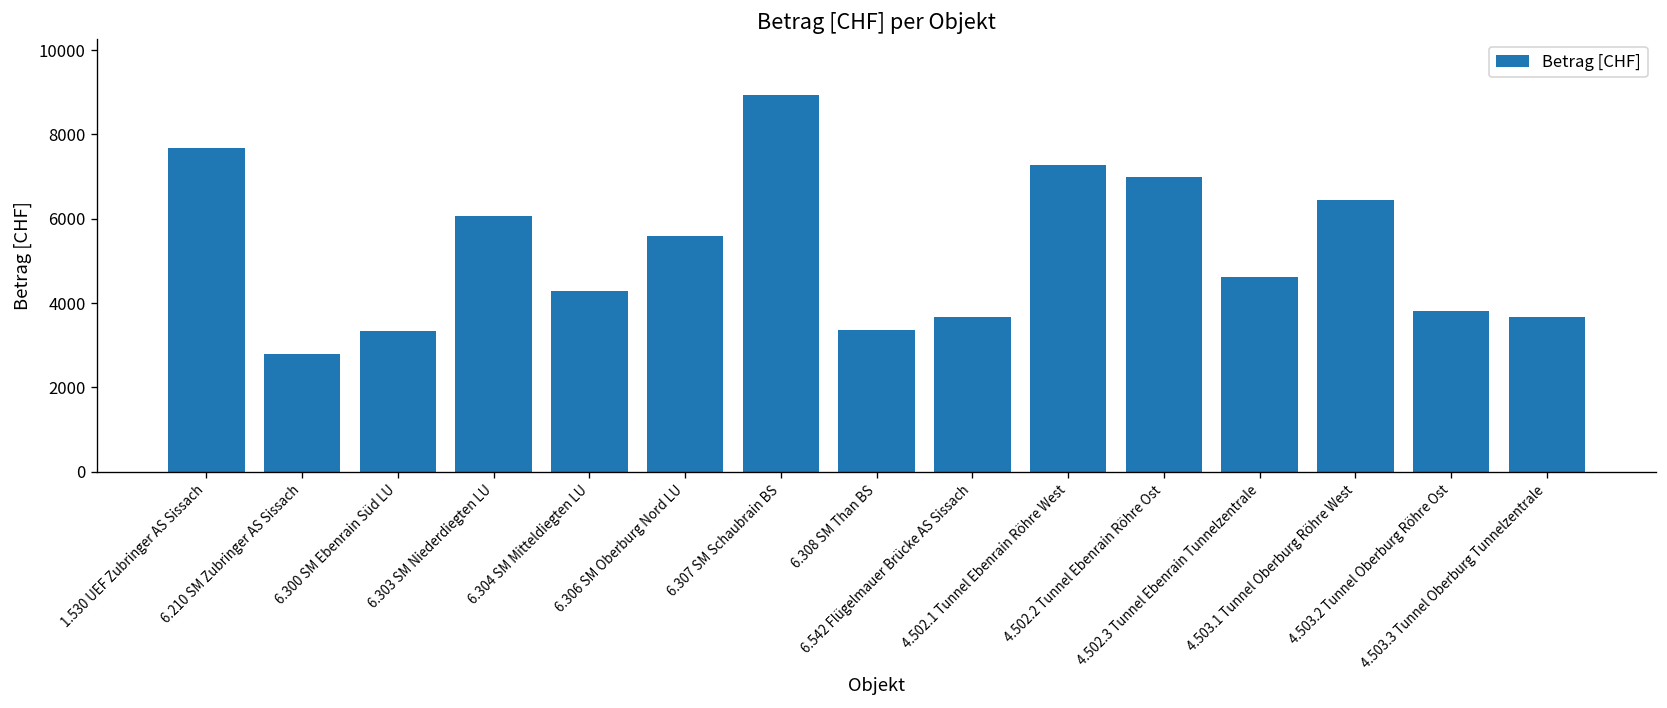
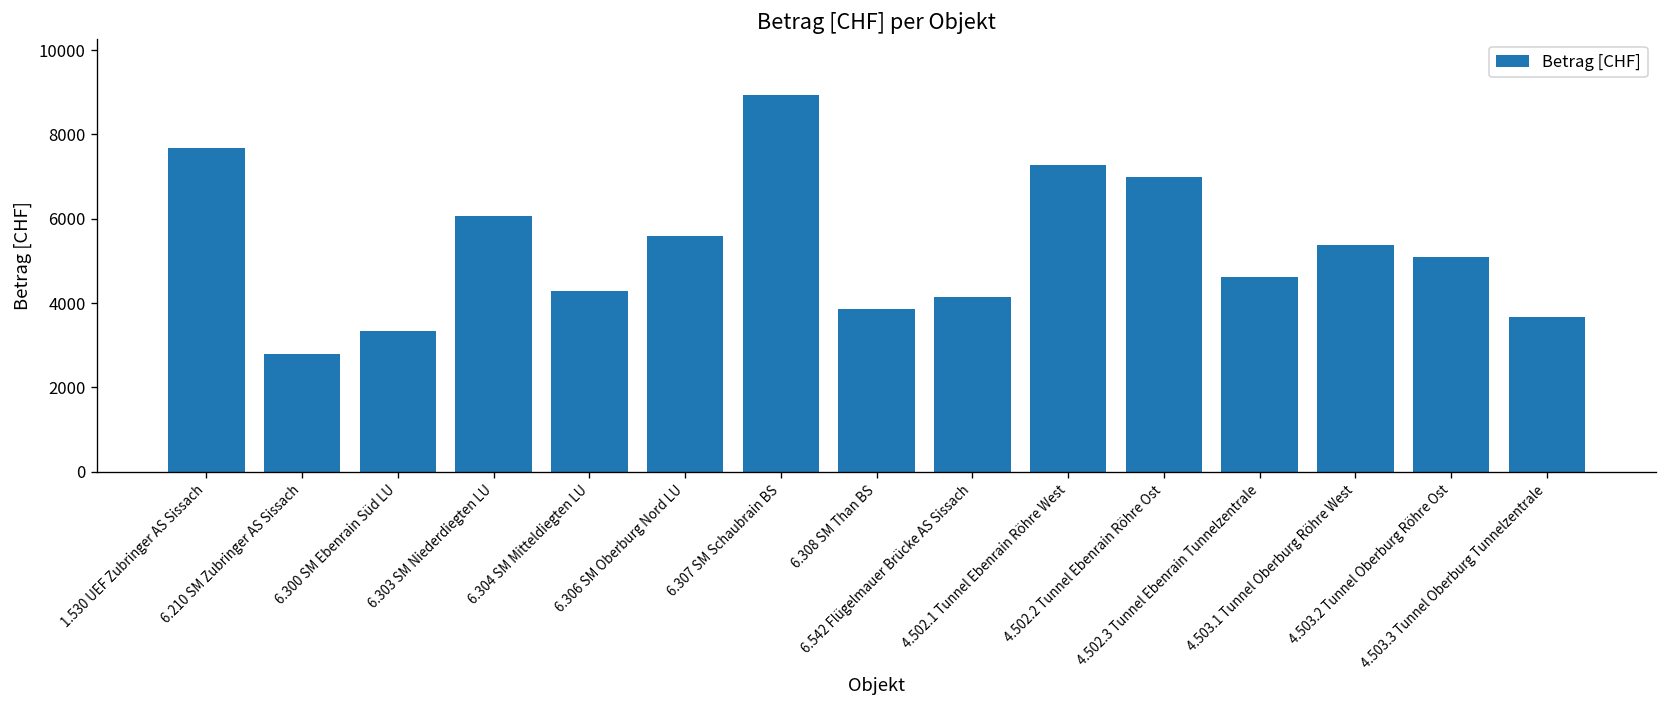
  {
    "1.530 UEF Zubringer AS Sissach": 7700,
    "6.210 SM Zubringer AS Sissach": 2800,
    "6.300 SM Ebenrain Süd LU": 3300,
    "6.303 SM Niederdiegten LU": 6100,
    "6.304 SM Mitteldiegten LU": 4300,
    "6.306 SM Oberburg Nord LU": 5600,
    "6.307 SM Schaubrain BS": 8900,
-   "6.308 SM Than BS": 3400,
-   "6.542 Flügelmauer Brücke AS Sissach": 3700,
+   "6.308 SM Than BS": 3900,
+   "6.542 Flügelmauer Brücke AS Sissach": 4100,
    "4.502.1 Tunnel Ebenrain Röhre West": 7300,
    "4.502.2 Tunnel Ebenrain Röhre Ost": 7000,
    "4.502.3 Tunnel Ebenrain Tunnelzentrale": 4600,
-   "4.503.1 Tunnel Oberburg Röhre West": 6400,
-   "4.503.2 Tunnel Oberburg Röhre Ost": 3800,
+   "4.503.1 Tunnel Oberburg Röhre West": 5400,
+   "4.503.2 Tunnel Oberburg Röhre Ost": 5100,
    "4.503.3 Tunnel Oberburg Tunnelzentrale": 3700
  }
